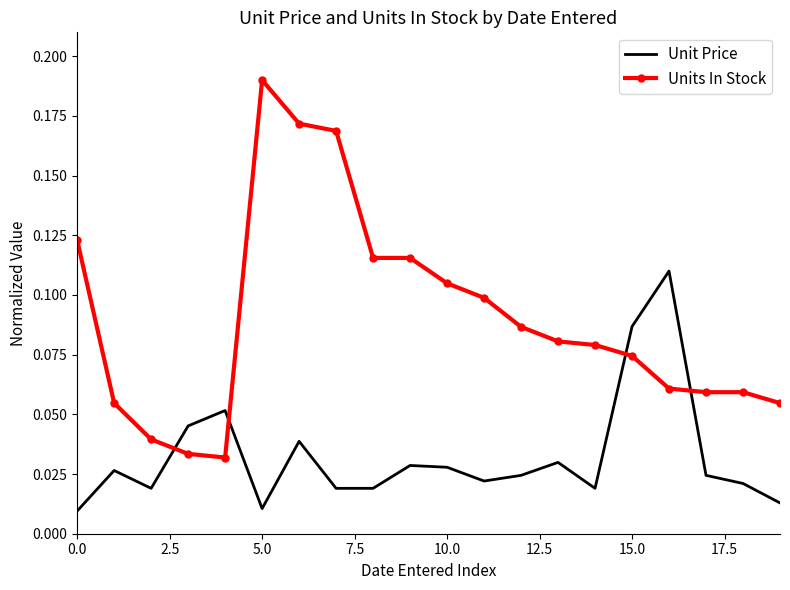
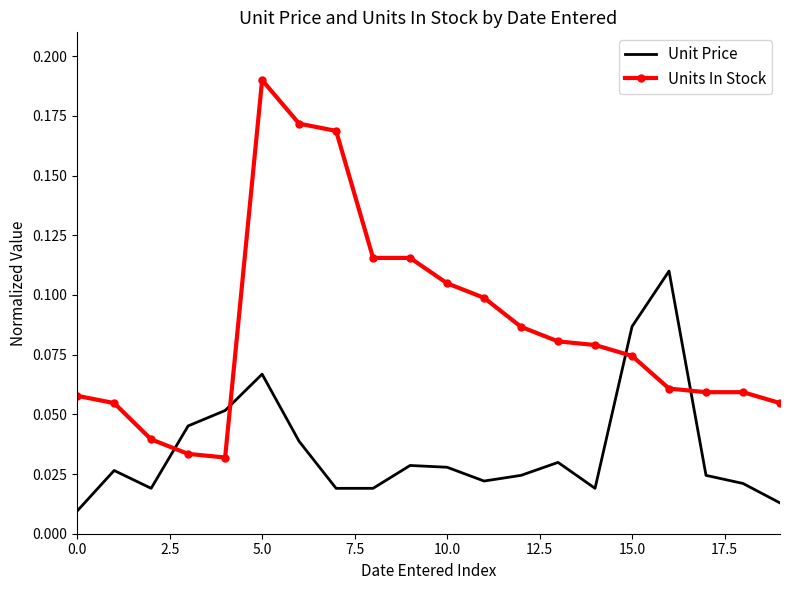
  {
    "Unit Price": {
      "0.0": 0.010,
-     "5.0": 0.011,
+     "5.0": 0.067,
      "10.0": 0.028,
      "15.0": 0.087
    },
    "Units In Stock": {
-     "0.0": 0.123,
+     "0.0": 0.058,
      "5.0": 0.190,
      "10.0": 0.105,
      "15.0": 0.074
    }
  }
